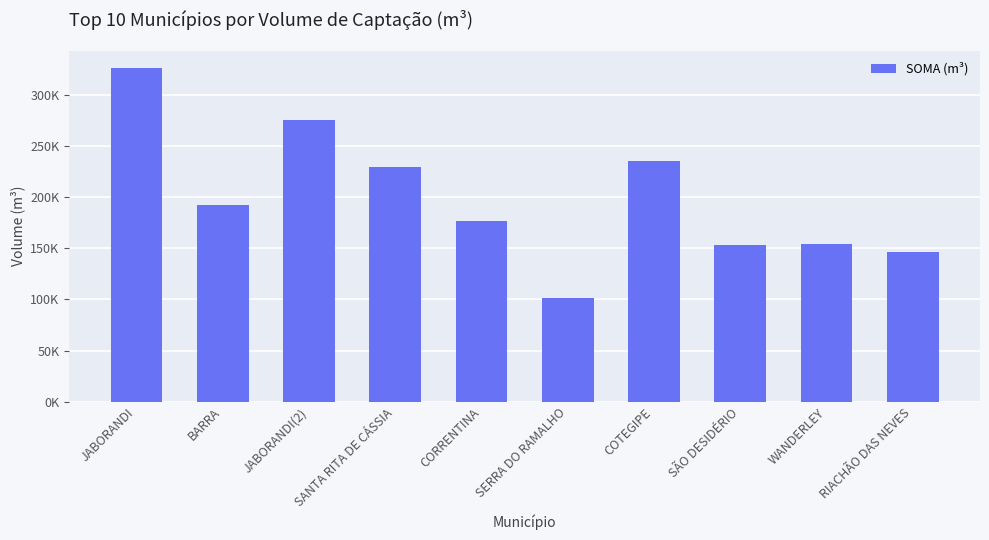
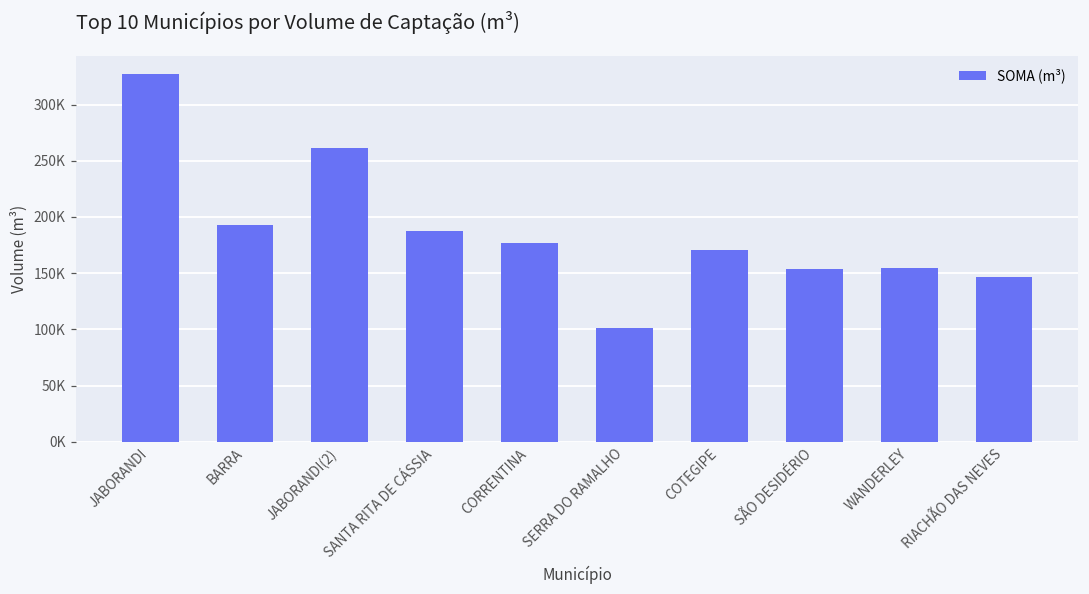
  {
    "JABORANDI": 327000,
    "BARRA": 193000,
-   "JABORANDI(2)": 275000,
-   "SANTA RITA DE CÁSSIA": 230000,
+   "JABORANDI(2)": 261000,
+   "SANTA RITA DE CÁSSIA": 188000,
    "CORRENTINA": 176000,
    "SERRA DO RAMALHO": 101000,
-   "COTEGIPE": 236000,
+   "COTEGIPE": 170000,
    "SÃO DESIDÉRIO": 153000,
    "WANDERLEY": 154000,
    "RIACHÃO DAS NEVES": 147000
  }
